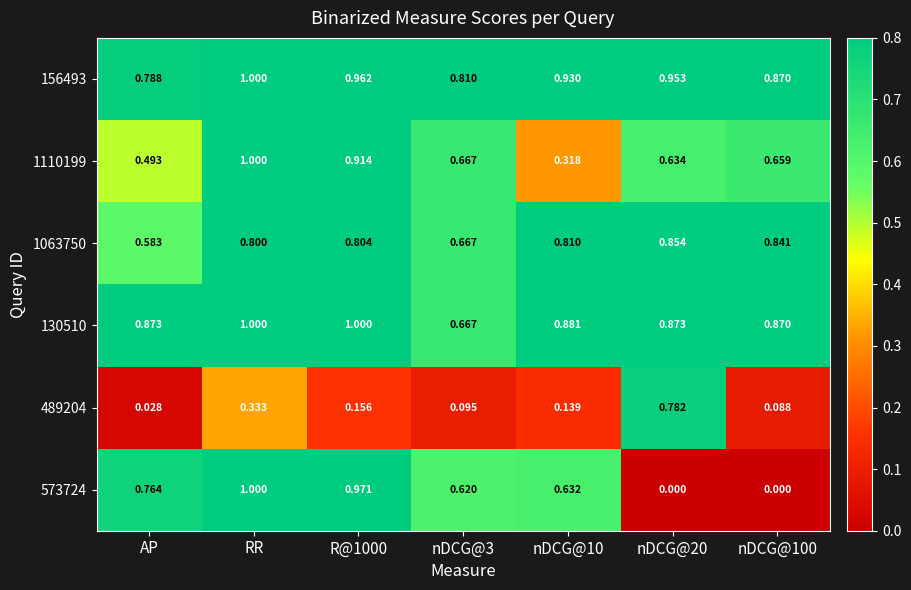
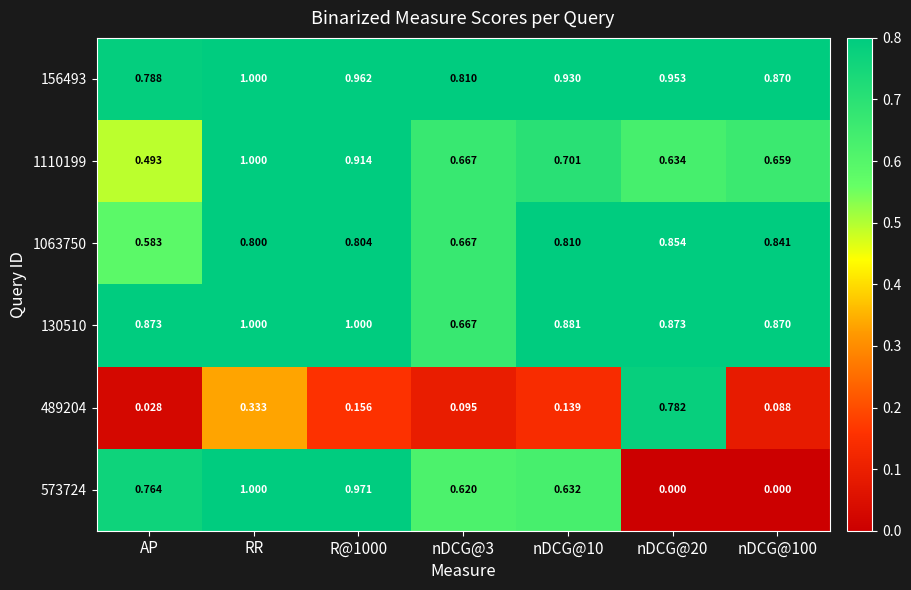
  {
    "156493": {
      "AP": 0.788,
      "RR": 1.000,
      "R@1000": 0.962,
      "nDCG@3": 0.810,
      "nDCG@10": 0.930,
      "nDCG@20": 0.953,
      "nDCG@100": 0.870
    },
    "1110199": {
      "AP": 0.493,
      "RR": 1.000,
      "R@1000": 0.914,
      "nDCG@3": 0.667,
-     "nDCG@10": 0.318,
+     "nDCG@10": 0.701,
      "nDCG@20": 0.634,
      "nDCG@100": 0.659
    },
    "1063750": {
      "AP": 0.583,
      "RR": 0.800,
      "R@1000": 0.804,
      "nDCG@3": 0.667,
      "nDCG@10": 0.810,
      "nDCG@20": 0.854,
      "nDCG@100": 0.841
    },
    "130510": {
      "AP": 0.873,
      "RR": 1.000,
      "R@1000": 1.000,
      "nDCG@3": 0.667,
      "nDCG@10": 0.881,
      "nDCG@20": 0.873,
      "nDCG@100": 0.870
    },
    "489204": {
      "AP": 0.028,
      "RR": 0.333,
      "R@1000": 0.156,
      "nDCG@3": 0.095,
      "nDCG@10": 0.139,
      "nDCG@20": 0.782,
      "nDCG@100": 0.088
    },
    "573724": {
      "AP": 0.764,
      "RR": 1.000,
      "R@1000": 0.971,
      "nDCG@3": 0.620,
      "nDCG@10": 0.632,
      "nDCG@20": 0.000,
      "nDCG@100": 0.000
    }
  }
